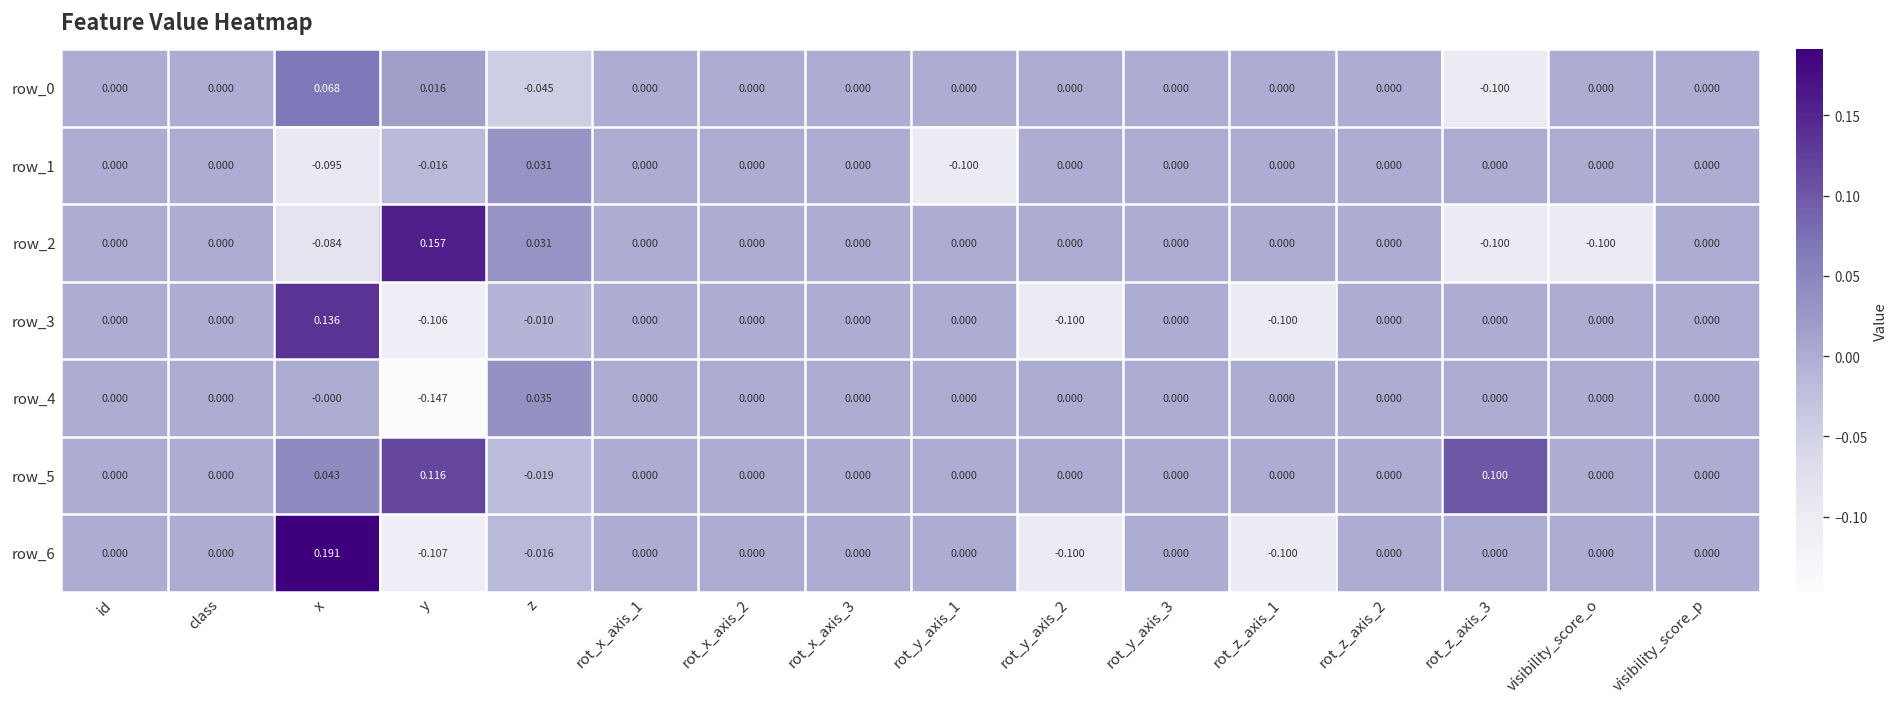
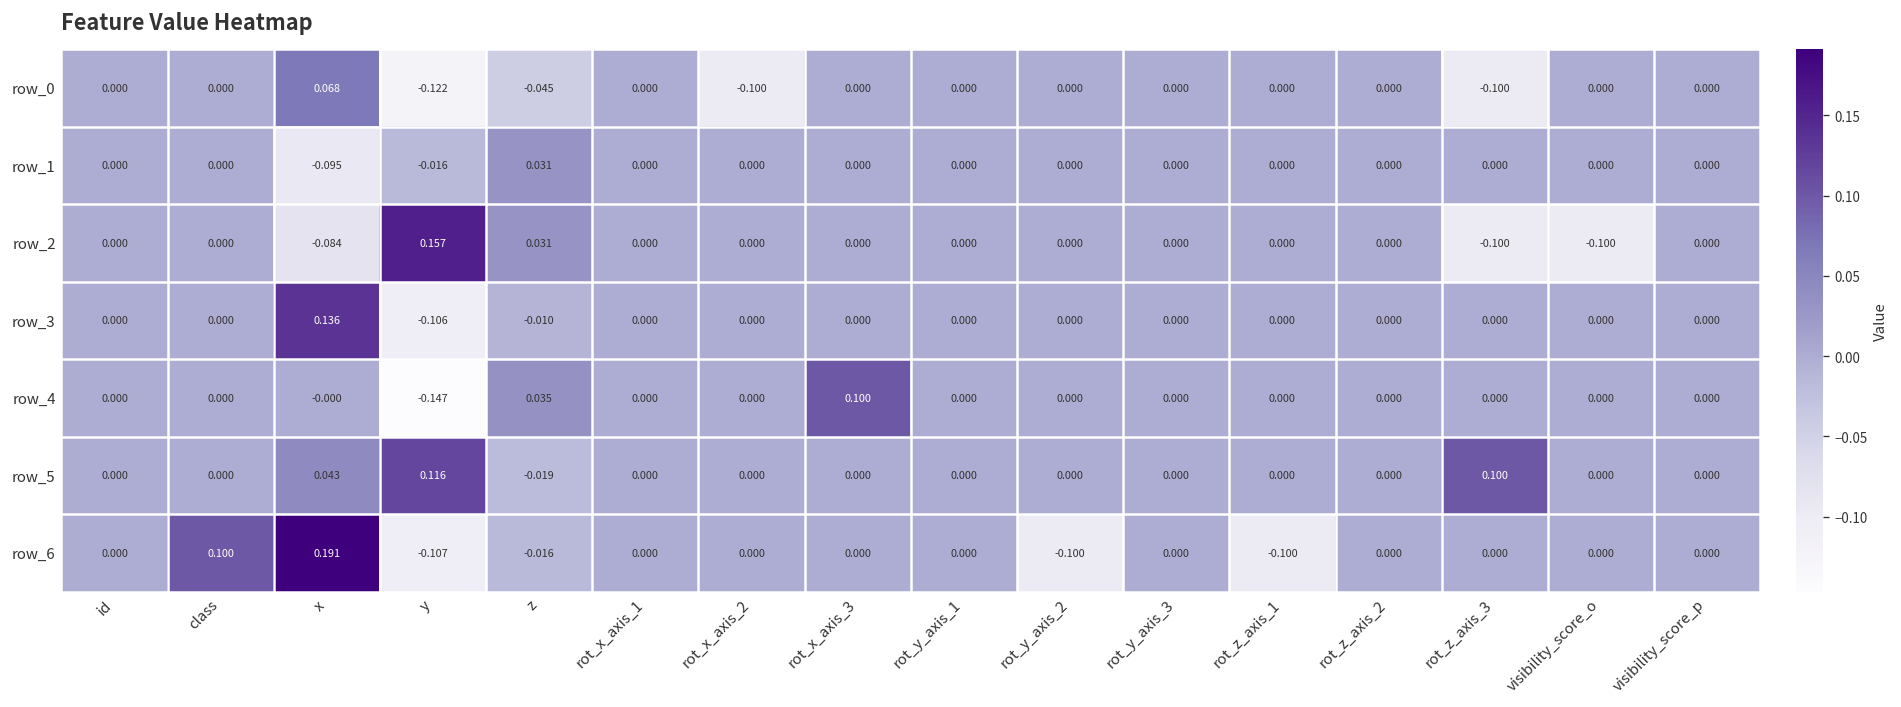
  {
    "row_0": {
      "id": 0.000,
      "class": 0.000,
      "x": 0.068,
-     "y": 0.016,
+     "y": -0.122,
      "z": -0.045,
      "rot_x_axis_1": 0.000,
-     "rot_x_axis_2": 0.000,
+     "rot_x_axis_2": -0.100,
      "rot_x_axis_3": 0.000,
      "rot_y_axis_1": 0.000,
      "rot_y_axis_2": 0.000,
      "rot_y_axis_3": 0.000,
      "rot_z_axis_1": 0.000,
      "rot_z_axis_2": 0.000,
      "rot_z_axis_3": -0.100,
      "visibility_score_o": 0.000,
      "visibility_score_p": 0.000
    },
    "row_1": {
      "id": 0.000,
      "class": 0.000,
      "x": -0.095,
      "y": -0.016,
      "z": 0.031,
      "rot_x_axis_1": 0.000,
      "rot_x_axis_2": 0.000,
      "rot_x_axis_3": 0.000,
-     "rot_y_axis_1": -0.100,
+     "rot_y_axis_1": 0.000,
      "rot_y_axis_2": 0.000,
      "rot_y_axis_3": 0.000,
      "rot_z_axis_1": 0.000,
      "rot_z_axis_2": 0.000,
      "rot_z_axis_3": 0.000,
      "visibility_score_o": 0.000,
      "visibility_score_p": 0.000
    },
    "row_2": {
      "id": 0.000,
      "class": 0.000,
      "x": -0.084,
      "y": 0.157,
      "z": 0.031,
      "rot_x_axis_1": 0.000,
      "rot_x_axis_2": 0.000,
      "rot_x_axis_3": 0.000,
      "rot_y_axis_1": 0.000,
      "rot_y_axis_2": 0.000,
      "rot_y_axis_3": 0.000,
      "rot_z_axis_1": 0.000,
      "rot_z_axis_2": 0.000,
      "rot_z_axis_3": -0.100,
      "visibility_score_o": -0.100,
      "visibility_score_p": 0.000
    },
    "row_3": {
      "id": 0.000,
      "class": 0.000,
      "x": 0.136,
      "y": -0.106,
      "z": -0.010,
      "rot_x_axis_1": 0.000,
      "rot_x_axis_2": 0.000,
      "rot_x_axis_3": 0.000,
      "rot_y_axis_1": 0.000,
-     "rot_y_axis_2": -0.100,
+     "rot_y_axis_2": 0.000,
      "rot_y_axis_3": 0.000,
-     "rot_z_axis_1": -0.100,
+     "rot_z_axis_1": 0.000,
      "rot_z_axis_2": 0.000,
      "rot_z_axis_3": 0.000,
      "visibility_score_o": 0.000,
      "visibility_score_p": 0.000
    },
    "row_4": {
      "id": 0.000,
      "class": 0.000,
      "x": -0.000,
      "y": -0.147,
      "z": 0.035,
      "rot_x_axis_1": 0.000,
      "rot_x_axis_2": 0.000,
-     "rot_x_axis_3": 0.000,
+     "rot_x_axis_3": 0.100,
      "rot_y_axis_1": 0.000,
      "rot_y_axis_2": 0.000,
      "rot_y_axis_3": 0.000,
      "rot_z_axis_1": 0.000,
      "rot_z_axis_2": 0.000,
      "rot_z_axis_3": 0.000,
      "visibility_score_o": 0.000,
      "visibility_score_p": 0.000
    },
    "row_5": {
      "id": 0.000,
      "class": 0.000,
      "x": 0.043,
      "y": 0.116,
      "z": -0.019,
      "rot_x_axis_1": 0.000,
      "rot_x_axis_2": 0.000,
      "rot_x_axis_3": 0.000,
      "rot_y_axis_1": 0.000,
      "rot_y_axis_2": 0.000,
      "rot_y_axis_3": 0.000,
      "rot_z_axis_1": 0.000,
      "rot_z_axis_2": 0.000,
      "rot_z_axis_3": 0.100,
      "visibility_score_o": 0.000,
      "visibility_score_p": 0.000
    },
    "row_6": {
      "id": 0.000,
-     "class": 0.000,
+     "class": 0.100,
      "x": 0.191,
      "y": -0.107,
      "z": -0.016,
      "rot_x_axis_1": 0.000,
      "rot_x_axis_2": 0.000,
      "rot_x_axis_3": 0.000,
      "rot_y_axis_1": 0.000,
      "rot_y_axis_2": -0.100,
      "rot_y_axis_3": 0.000,
      "rot_z_axis_1": -0.100,
      "rot_z_axis_2": 0.000,
      "rot_z_axis_3": 0.000,
      "visibility_score_o": 0.000,
      "visibility_score_p": 0.000
    }
  }
